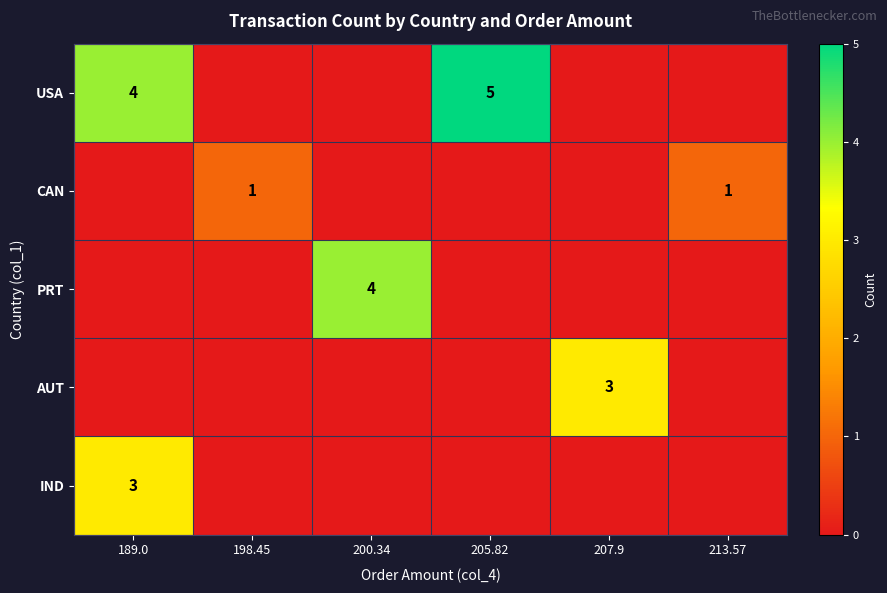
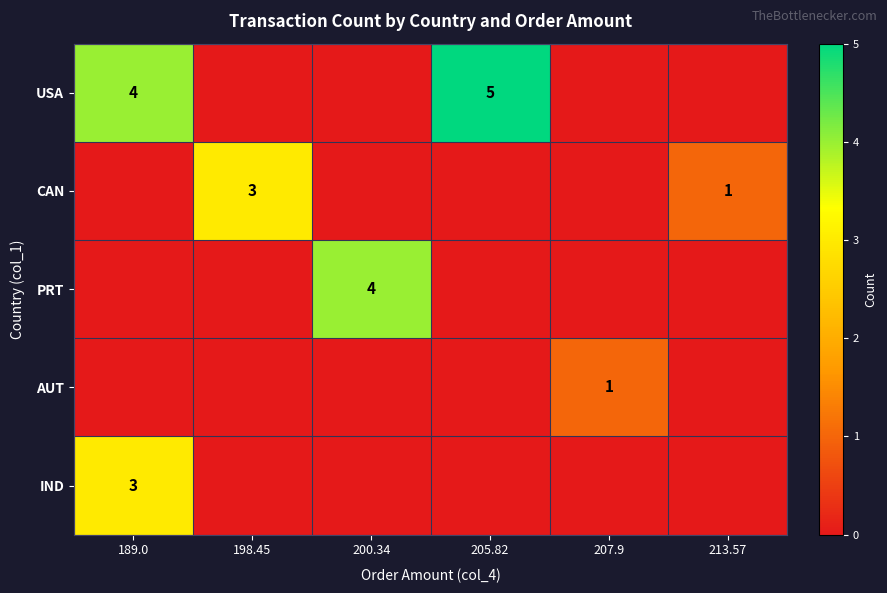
  {
    "USA": {
      "189.0": 4,
      "205.82": 5
    },
    "CAN": {
-     "198.45": 1,
+     "198.45": 3,
      "213.57": 1
    },
    "PRT": {
      "200.34": 4
    },
    "AUT": {
-     "207.9": 3
+     "207.9": 1
    },
    "IND": {
      "189.0": 3
    }
  }
